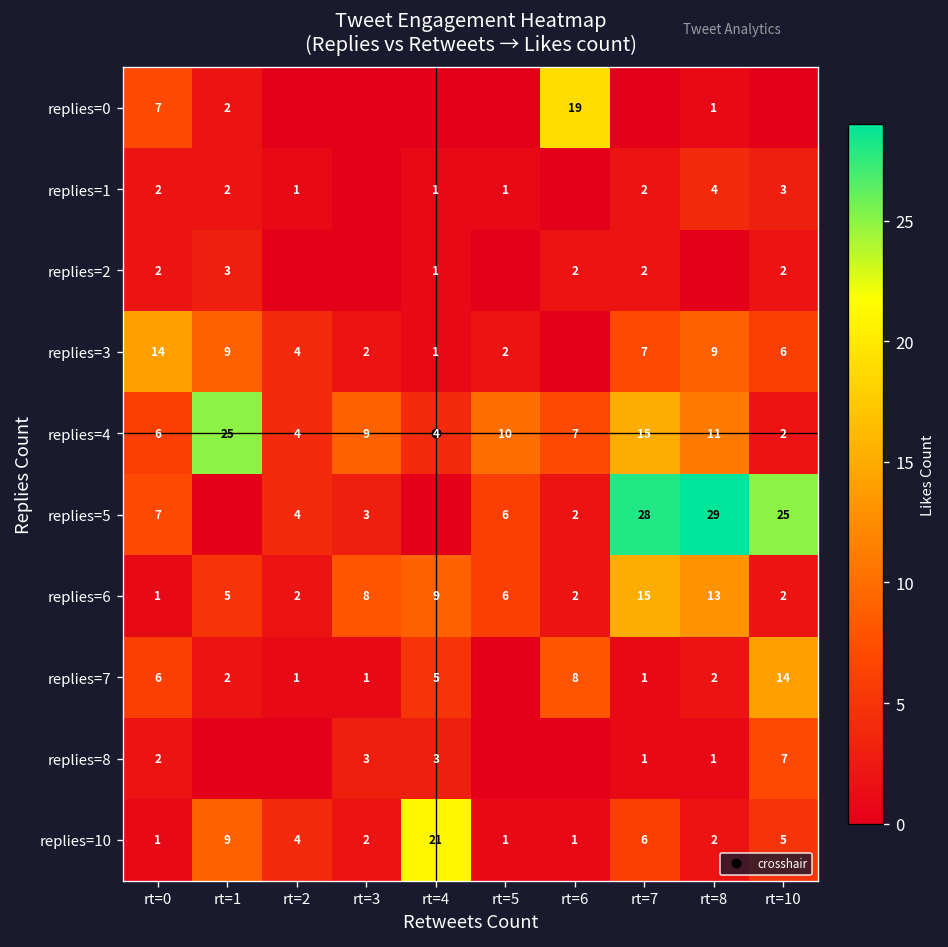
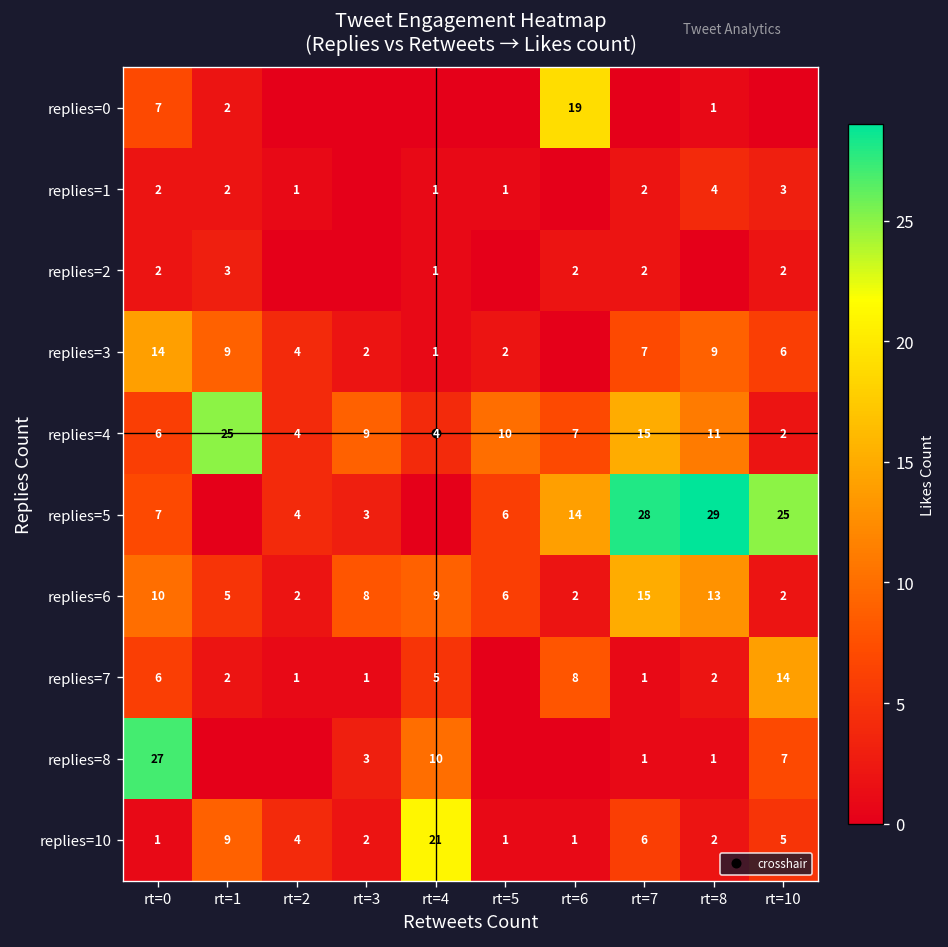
  {
    "replies=0": {
      "rt=0": 7,
      "rt=1": 2,
      "rt=6": 19,
      "rt=8": 1
    },
    "replies=1": {
      "rt=0": 2,
      "rt=1": 2,
      "rt=2": 1,
      "rt=4": 1,
      "rt=5": 1,
      "rt=7": 2,
      "rt=8": 4,
      "rt=10": 3
    },
    "replies=2": {
      "rt=0": 2,
      "rt=1": 3,
      "rt=4": 1,
      "rt=6": 2,
      "rt=7": 2,
      "rt=10": 2
    },
    "replies=3": {
      "rt=0": 14,
      "rt=1": 9,
      "rt=2": 4,
      "rt=3": 2,
      "rt=4": 1,
      "rt=5": 2,
      "rt=7": 7,
      "rt=8": 9,
      "rt=10": 6
    },
    "replies=4": {
      "rt=0": 6,
      "rt=1": 25,
      "rt=2": 4,
      "rt=3": 9,
      "rt=5": 10,
      "rt=6": 7,
      "rt=7": 15,
      "rt=8": 11,
      "rt=10": 2
    },
    "replies=5": {
      "rt=0": 7,
      "rt=2": 4,
      "rt=3": 3,
      "rt=5": 6,
-     "rt=6": 2,
+     "rt=6": 14,
      "rt=7": 28,
      "rt=8": 29,
      "rt=10": 25
    },
    "replies=6": {
-     "rt=0": 1,
+     "rt=0": 10,
      "rt=1": 5,
      "rt=2": 2,
      "rt=3": 8,
      "rt=4": 9,
      "rt=5": 6,
      "rt=6": 2,
      "rt=7": 15,
      "rt=8": 13,
      "rt=10": 2
    },
    "replies=7": {
      "rt=0": 6,
      "rt=1": 2,
      "rt=2": 1,
      "rt=3": 1,
      "rt=4": 5,
      "rt=6": 8,
      "rt=7": 1,
      "rt=8": 2,
      "rt=10": 14
    },
    "replies=8": {
-     "rt=0": 2,
+     "rt=0": 27,
      "rt=3": 3,
-     "rt=4": 3,
+     "rt=4": 10,
      "rt=7": 1,
      "rt=8": 1,
      "rt=10": 7
    },
    "replies=10": {
      "rt=0": 1,
      "rt=1": 9,
      "rt=2": 4,
      "rt=3": 2,
      "rt=4": 21,
      "rt=5": 1,
      "rt=6": 1,
      "rt=7": 6,
      "rt=8": 2,
      "rt=10": 5
    }
  }
